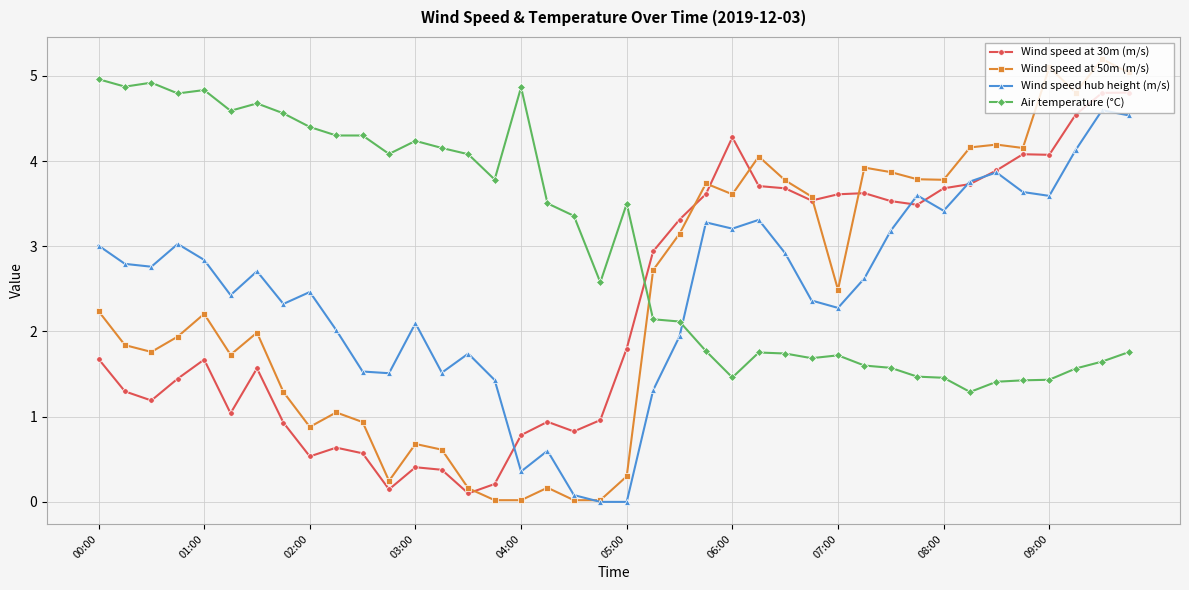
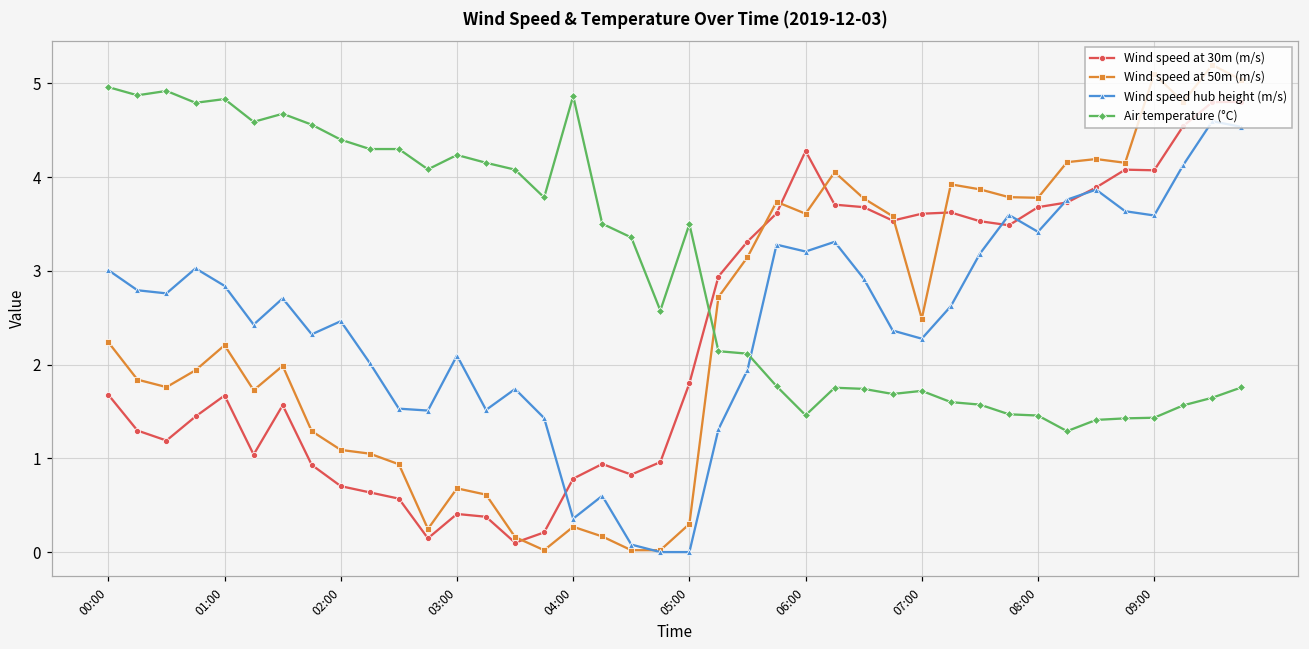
  {
    "Wind speed at 30m (m/s)": {
      "00:00": 1.7,
      "01:00": 1.7,
-     "02:00": 0.5,
+     "02:00": 0.7,
      "03:00": 0.4,
      "04:00": 0.8,
      "05:00": 1.8,
      "06:00": 4.3,
      "07:00": 3.6,
      "08:00": 3.7,
      "09:00": 4.1
    },
    "Wind speed at 50m (m/s)": {
      "00:00": 2.2,
      "01:00": 2.2,
-     "02:00": 0.9,
+     "02:00": 1.1,
      "03:00": 0.7,
-     "04:00": 0.0,
+     "04:00": 0.3,
      "05:00": 0.3,
      "06:00": 3.6,
      "07:00": 2.5,
      "08:00": 3.8
    },
    "Wind speed hub height (m/s)": {
      "00:00": 3.0,
      "01:00": 2.8,
      "02:00": 2.5,
      "03:00": 2.1,
      "04:00": 0.4,
      "05:00": 0.0,
      "06:00": 3.2,
      "07:00": 2.3,
      "08:00": 3.4,
      "09:00": 3.6
    },
    "Air temperature (°C)": {
      "00:00": 5.0,
      "01:00": 4.8,
      "02:00": 4.4,
      "03:00": 4.2,
      "04:00": 4.9,
      "05:00": 3.5,
      "06:00": 1.5,
      "07:00": 1.7,
      "08:00": 1.5,
      "09:00": 1.4
    }
  }
